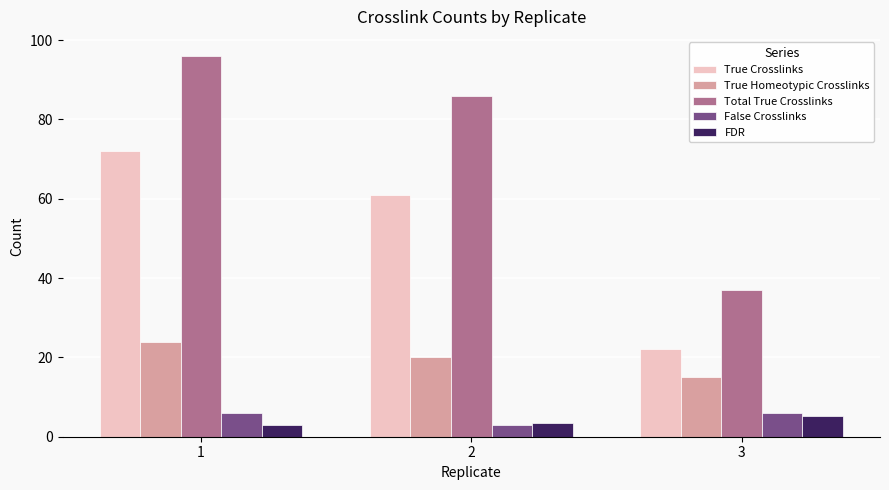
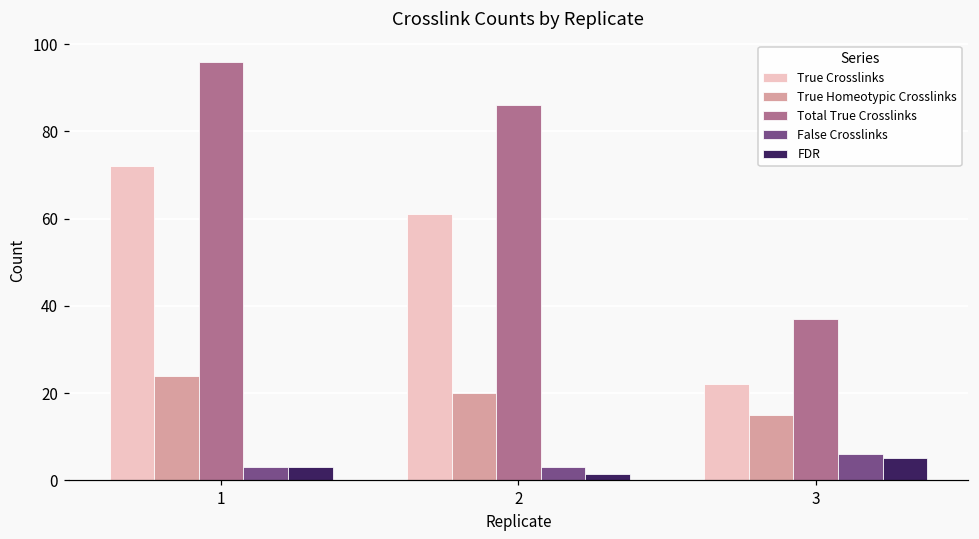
  {
    "Total True Crosslinks": {
      "1": 96,
      "2": 86,
      "3": 37
    },
    "False Crosslinks": {
-     "1": 6,
+     "1": 3,
      "2": 3,
      "3": 6
    },
    "FDR": {
      "1": 3,
-     "2": 4,
+     "2": 1,
      "3": 5
    }
  }
